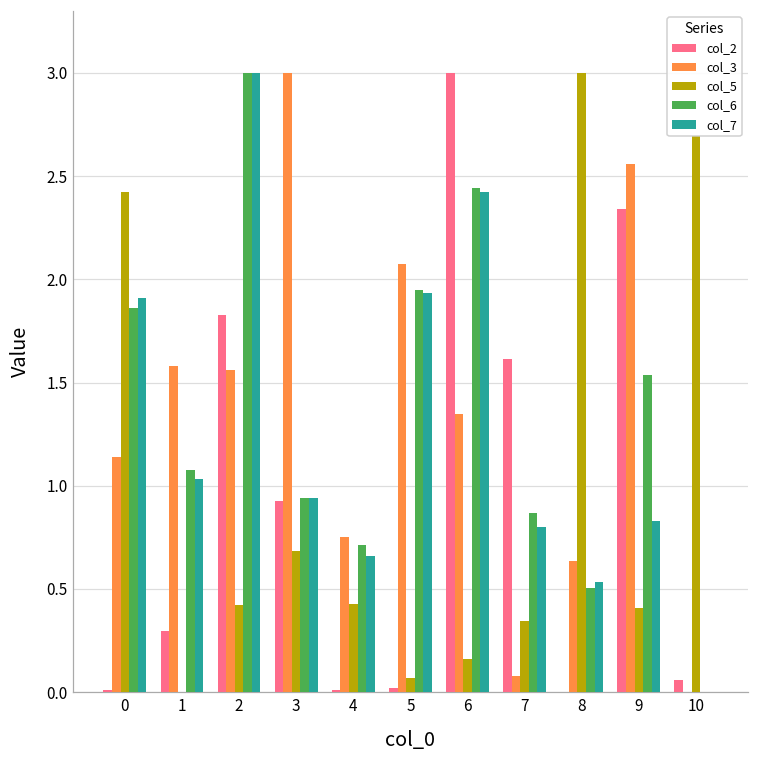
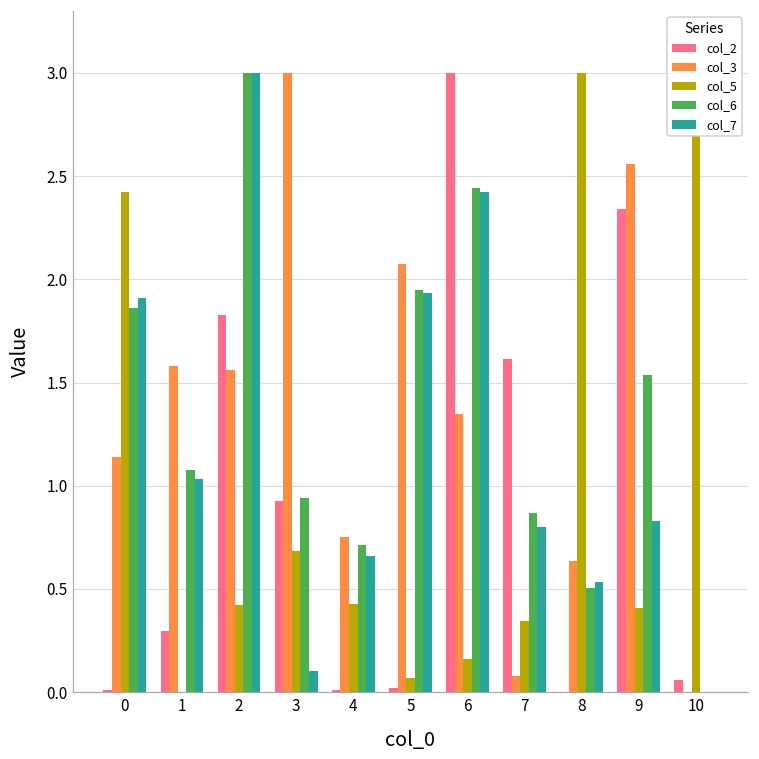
  {
    "col_2": {
      "1": 0.30,
      "2": 1.83,
      "3": 0.93,
      "5": 0.02,
      "6": 3.00,
      "7": 1.62,
      "8": 0.00,
      "9": 2.34,
      "10": 0.06
    },
    "col_3": {
      "0": 1.14,
      "1": 1.58,
      "2": 1.56,
      "3": 3.00,
      "4": 0.75,
      "5": 2.07,
      "6": 1.35,
      "7": 0.08,
      "8": 0.64,
      "9": 2.56,
      "10": 0.00
    },
    "col_5": {
      "0": 2.43,
      "1": 0.00,
      "2": 0.42,
      "3": 0.68,
      "4": 0.43,
      "5": 0.07,
      "6": 0.16,
      "7": 0.35,
      "8": 3.00,
      "9": 0.41,
      "10": 2.69
    },
    "col_6": {
      "0": 1.86,
      "1": 1.08,
      "2": 3.00,
      "3": 0.94,
      "4": 0.71,
      "5": 1.95,
      "6": 2.44,
      "7": 0.87,
      "8": 0.51,
      "9": 1.53,
      "10": 0.00
    },
    "col_7": {
      "0": 1.91,
      "1": 1.03,
      "2": 3.00,
-     "3": 0.94,
+     "3": 0.10,
      "4": 0.66,
      "5": 1.93,
      "6": 2.42,
      "7": 0.80,
      "8": 0.54,
      "9": 0.83,
      "10": 0.00
    }
  }
